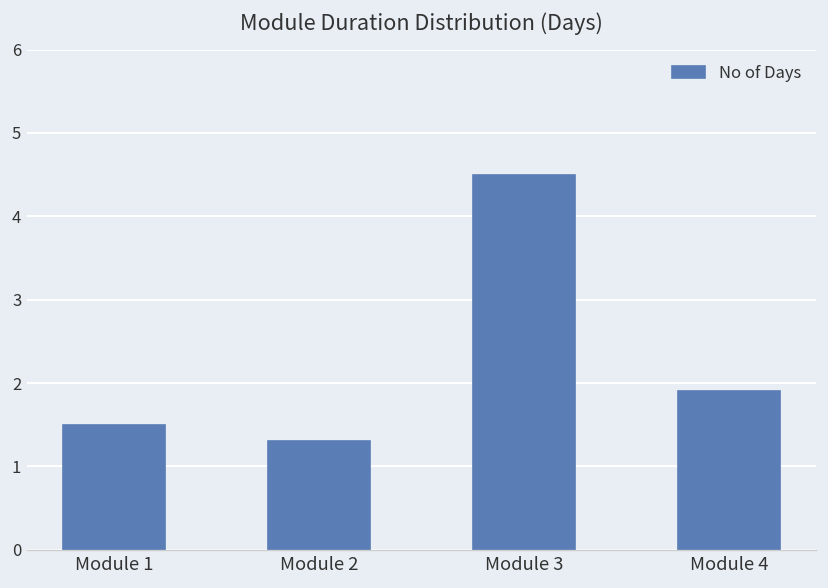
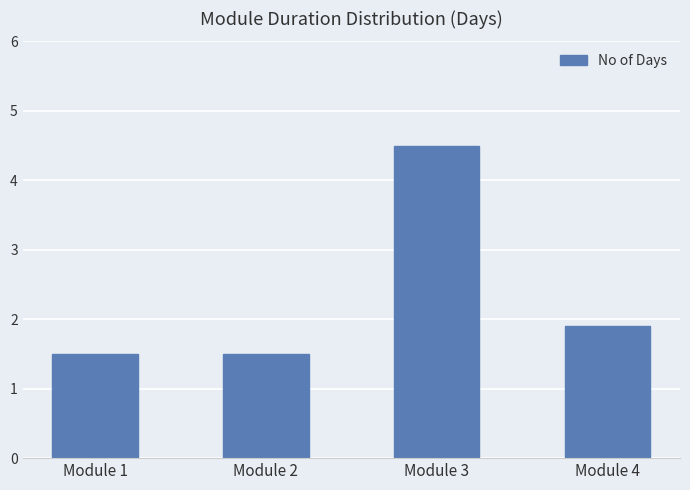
  {
    "Module 1": 1.5,
-   "Module 2": 1.3,
+   "Module 2": 1.5,
    "Module 3": 4.5,
    "Module 4": 1.9
  }
